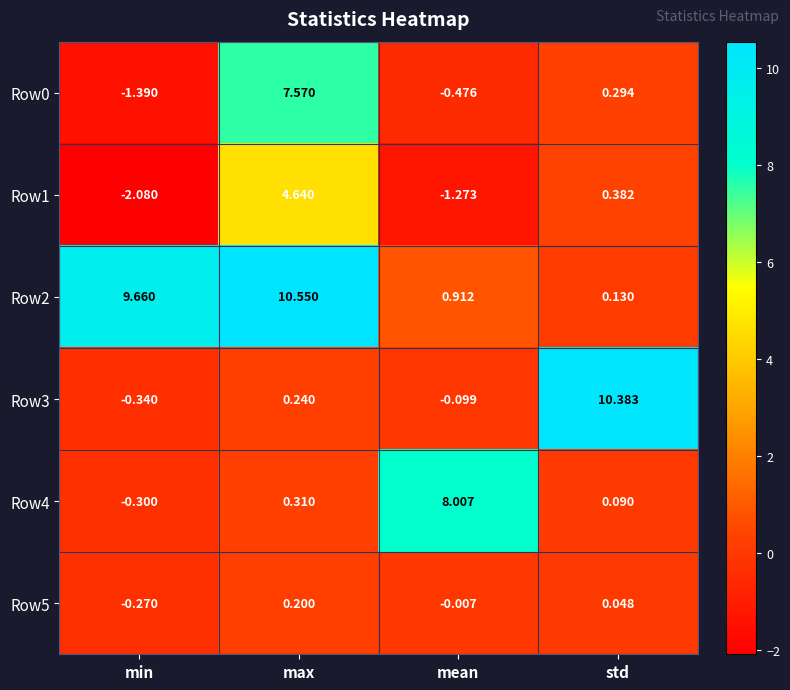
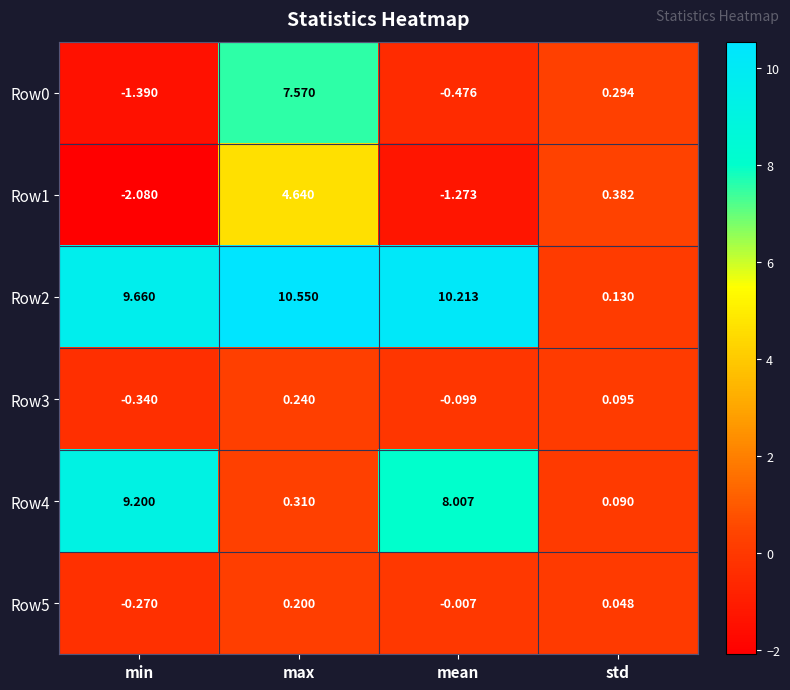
  {
    "Row0": {
      "min": -1.390,
      "max": 7.570,
      "mean": -0.476,
      "std": 0.294
    },
    "Row1": {
      "min": -2.080,
      "max": 4.640,
      "mean": -1.273,
      "std": 0.382
    },
    "Row2": {
      "min": 9.660,
      "max": 10.550,
-     "mean": 0.912,
+     "mean": 10.213,
      "std": 0.130
    },
    "Row3": {
      "min": -0.340,
      "max": 0.240,
      "mean": -0.099,
-     "std": 10.383
+     "std": 0.095
    },
    "Row4": {
-     "min": -0.300,
+     "min": 9.200,
      "max": 0.310,
      "mean": 8.007,
      "std": 0.090
    },
    "Row5": {
      "min": -0.270,
      "max": 0.200,
      "mean": -0.007,
      "std": 0.048
    }
  }
